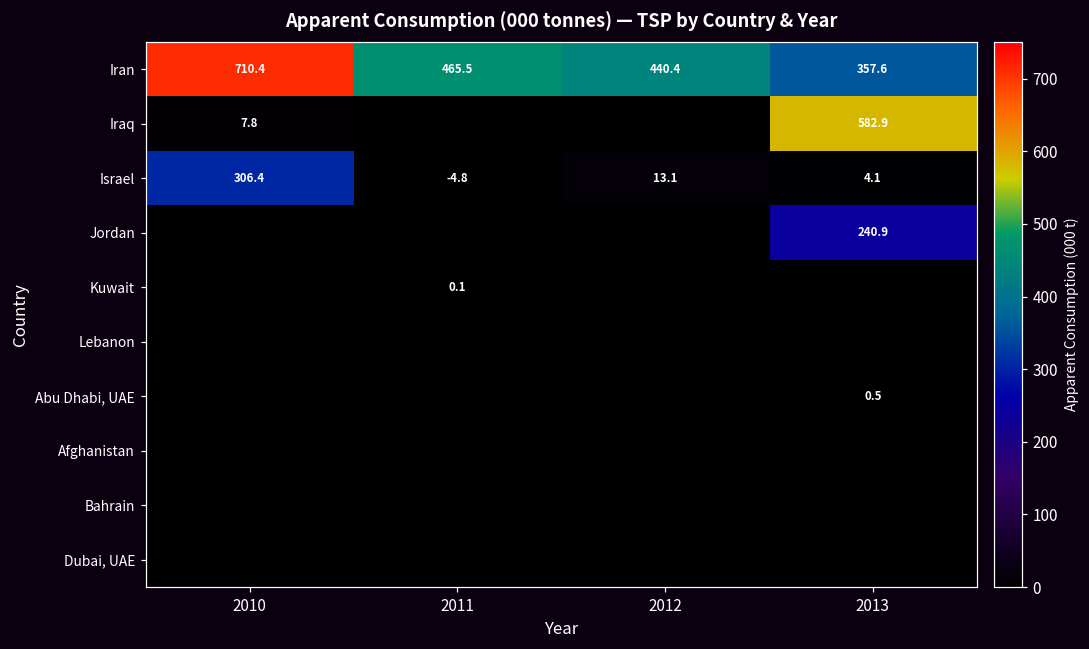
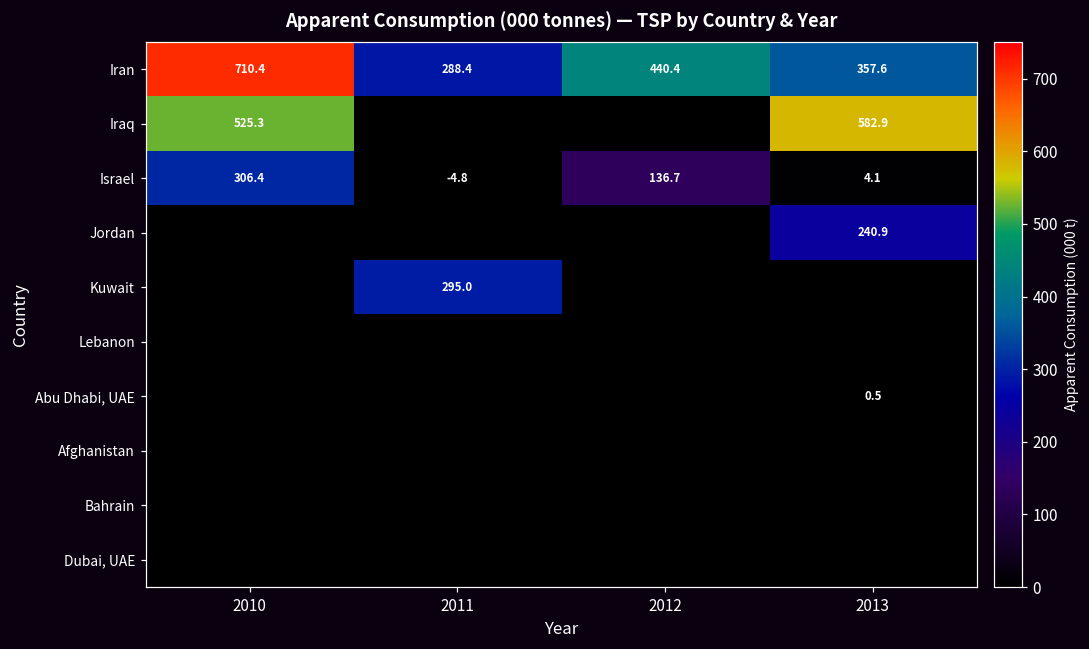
  {
    "Iran": {
      "2010": 710.4,
-     "2011": 465.5,
+     "2011": 288.4,
      "2012": 440.4,
      "2013": 357.6
    },
    "Iraq": {
-     "2010": 7.8,
+     "2010": 525.3,
      "2013": 582.9
    },
    "Israel": {
      "2010": 306.4,
      "2011": -4.8,
-     "2012": 13.1,
+     "2012": 136.7,
      "2013": 4.1
    },
    "Jordan": {
      "2013": 240.9
    },
    "Kuwait": {
-     "2011": 0.1
+     "2011": 295.0
    },
    "Abu Dhabi, UAE": {
      "2013": 0.5
    }
  }
